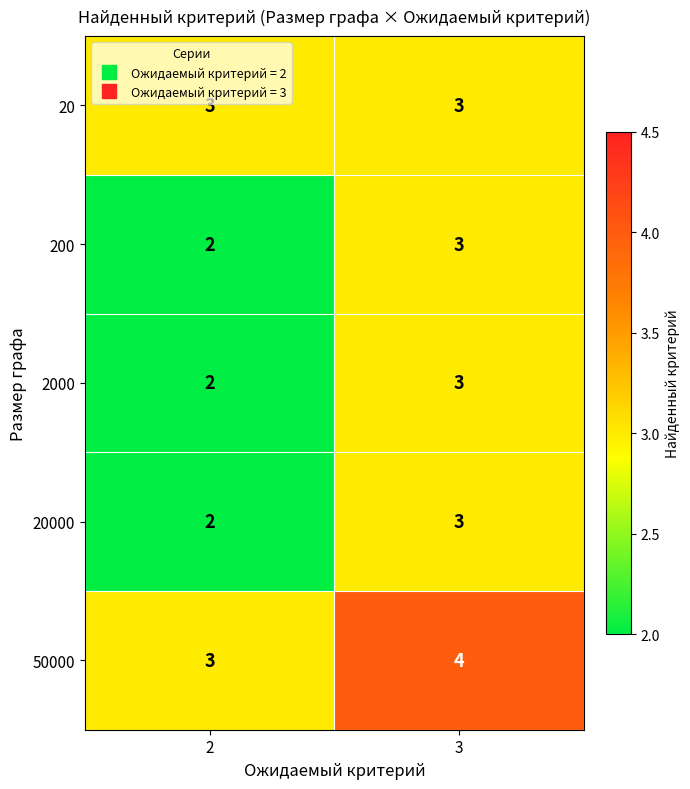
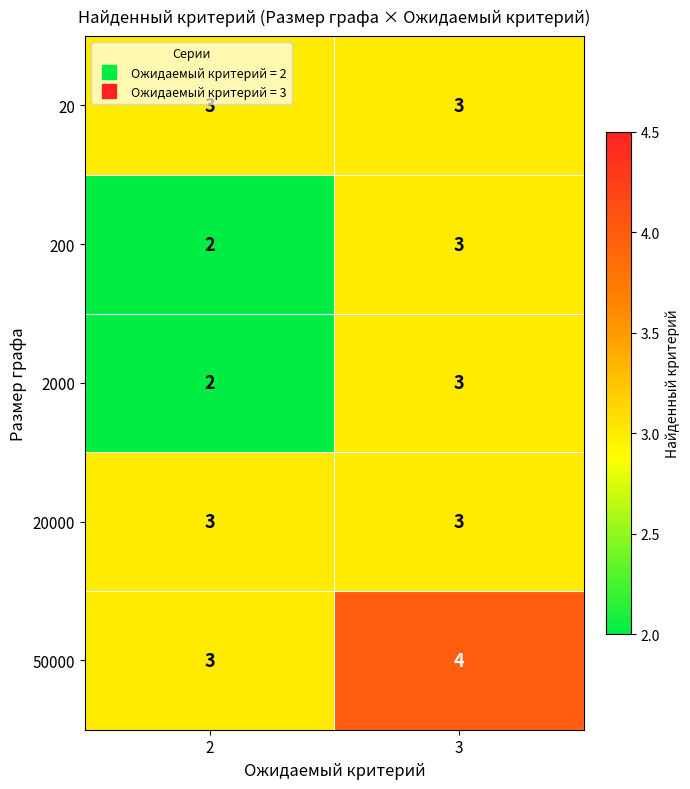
  {
    "20": {
      "3": 3
    },
    "200": {
      "2": 2,
      "3": 3
    },
    "2000": {
      "2": 2,
      "3": 3
    },
    "20000": {
-     "2": 2,
+     "2": 3,
      "3": 3
    },
    "50000": {
      "2": 3,
      "3": 4
    }
  }
